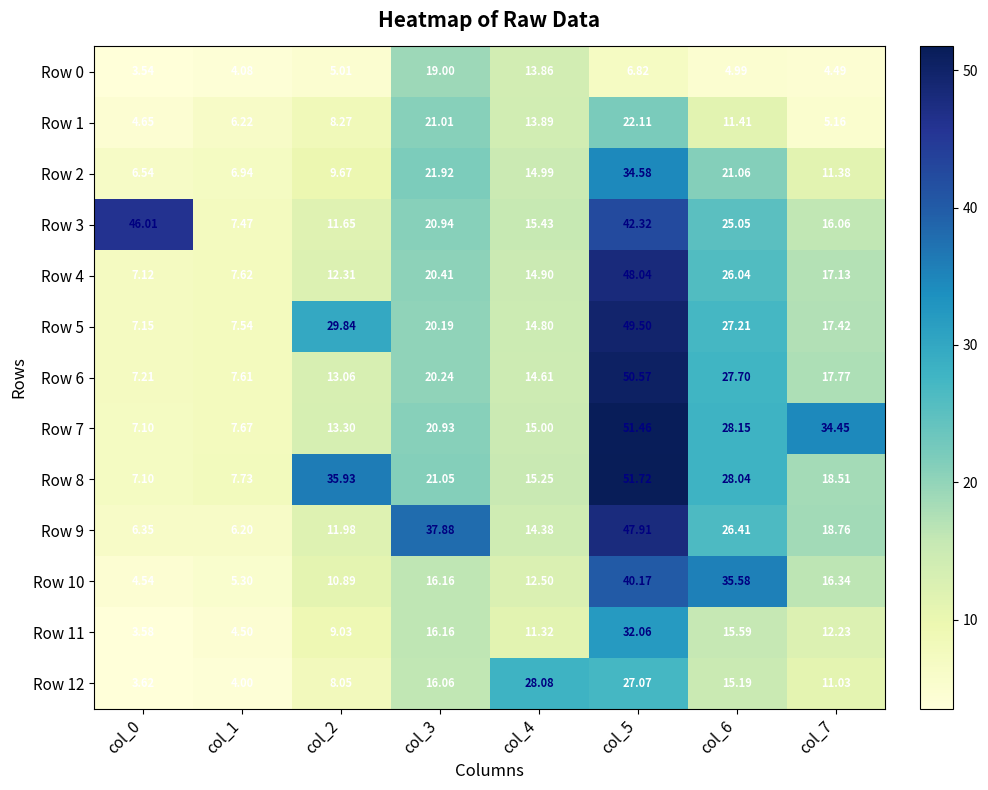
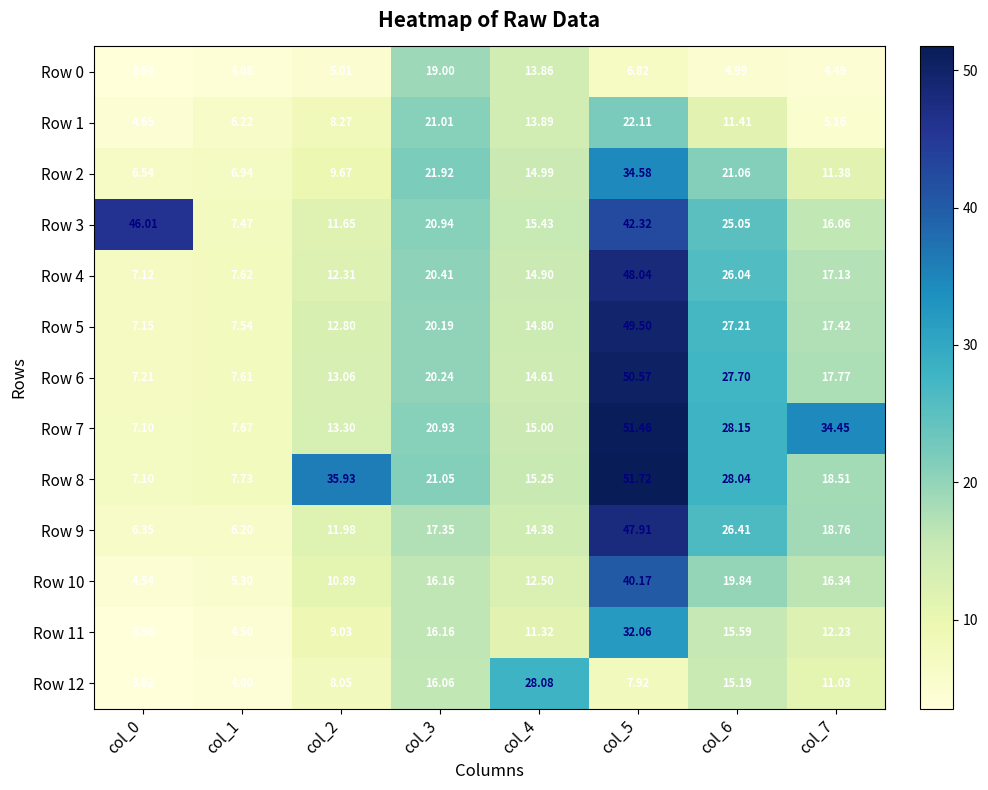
  {
    "Row 0": {
      "col_3": 19.00,
      "col_4": 13.86,
      "col_5": 6.82
    },
    "Row 1": {
      "col_1": 6.22,
      "col_2": 8.27,
      "col_3": 21.01,
      "col_4": 13.89,
      "col_5": 22.11,
      "col_6": 11.41,
      "col_7": 5.16
    },
    "Row 2": {
      "col_0": 6.54,
      "col_1": 6.94,
      "col_2": 9.67,
      "col_3": 21.92,
      "col_4": 14.99,
      "col_5": 34.58,
      "col_6": 21.06,
      "col_7": 11.38
    },
    "Row 3": {
      "col_0": 46.01,
      "col_1": 7.47,
      "col_2": 11.65,
      "col_3": 20.94,
      "col_4": 15.43,
      "col_5": 42.32,
      "col_6": 25.05,
      "col_7": 16.06
    },
    "Row 4": {
      "col_0": 7.12,
      "col_1": 7.62,
      "col_2": 12.31,
      "col_3": 20.41,
      "col_4": 14.90,
      "col_6": 26.04,
      "col_7": 17.13
    },
    "Row 5": {
      "col_0": 7.15,
      "col_1": 7.54,
-     "col_2": 29.84,
+     "col_2": 12.80,
      "col_3": 20.19,
      "col_4": 14.80,
      "col_6": 27.21,
      "col_7": 17.42
    },
    "Row 6": {
      "col_0": 7.21,
      "col_1": 7.61,
      "col_2": 13.06,
      "col_3": 20.24,
      "col_4": 14.61,
      "col_6": 27.70,
      "col_7": 17.77
    },
    "Row 7": {
      "col_0": 7.10,
      "col_1": 7.67,
      "col_2": 13.30,
      "col_3": 20.93,
      "col_4": 15.00,
      "col_6": 28.15,
      "col_7": 34.45
    },
    "Row 8": {
      "col_0": 7.10,
      "col_1": 7.73,
      "col_2": 35.93,
      "col_3": 21.05,
      "col_4": 15.25,
      "col_6": 28.04,
      "col_7": 18.51
    },
    "Row 9": {
      "col_0": 6.35,
      "col_1": 6.20,
      "col_2": 11.98,
-     "col_3": 37.88,
+     "col_3": 17.35,
      "col_4": 14.38,
      "col_6": 26.41,
      "col_7": 18.76
    },
    "Row 10": {
      "col_1": 5.30,
      "col_2": 10.89,
      "col_3": 16.16,
      "col_4": 12.50,
      "col_5": 40.17,
-     "col_6": 35.58,
+     "col_6": 19.84,
      "col_7": 16.34
    },
    "Row 11": {
      "col_2": 9.03,
      "col_3": 16.16,
      "col_4": 11.32,
      "col_5": 32.06,
      "col_6": 15.59,
      "col_7": 12.23
    },
    "Row 12": {
      "col_2": 8.05,
      "col_3": 16.06,
      "col_4": 28.08,
-     "col_5": 27.07,
+     "col_5": 7.92,
      "col_6": 15.19,
      "col_7": 11.03
    }
  }
